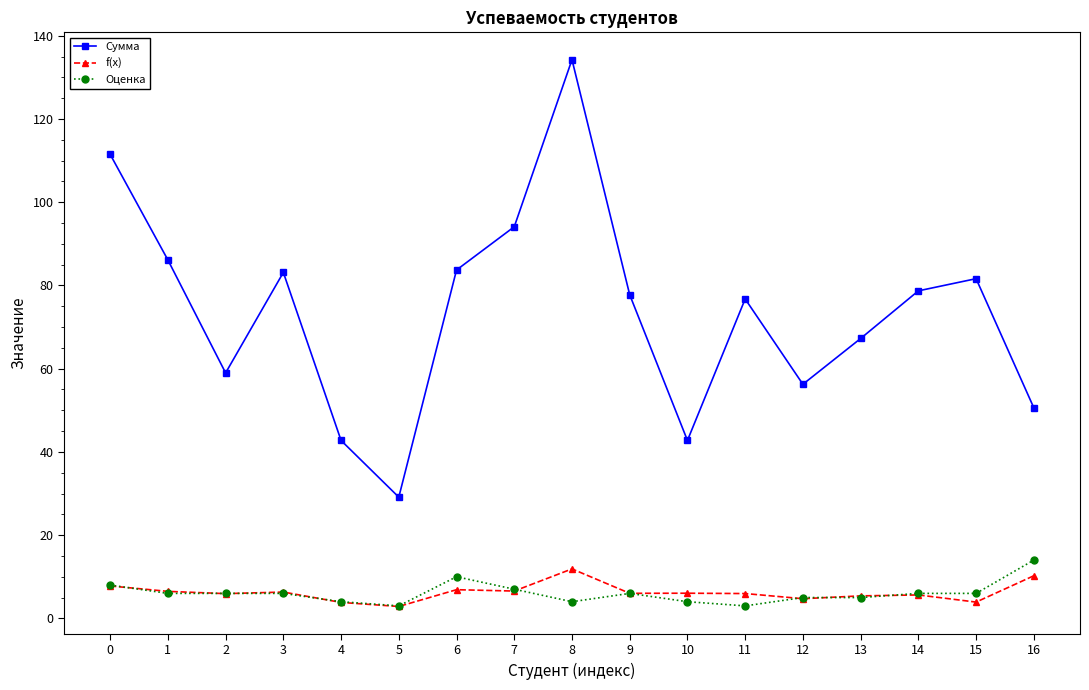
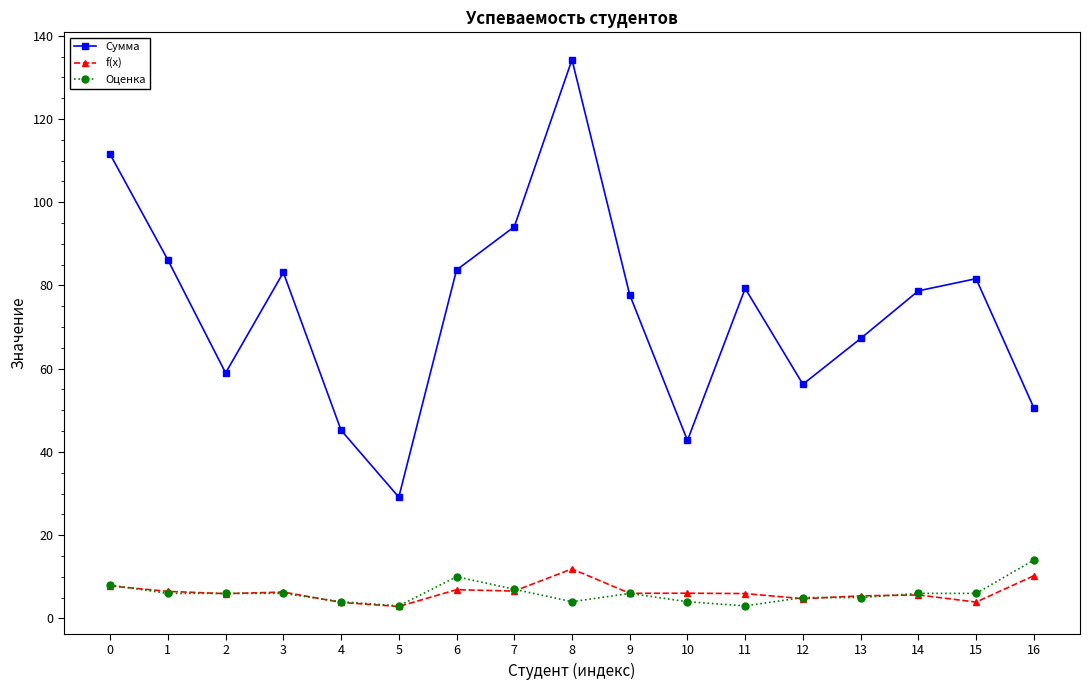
  {
    "Сумма": {
      "0": 112,
      "1": 86,
      "2": 59,
      "3": 83,
-     "4": 43,
+     "4": 45,
      "5": 29,
      "6": 84,
      "7": 94,
      "8": 134,
      "9": 78,
      "10": 43,
-     "11": 77,
+     "11": 79,
      "12": 56,
      "13": 67,
      "14": 79,
      "15": 82,
      "16": 51
    },
    "f(x)": {
      "6": 7,
      "8": 12,
      "10": 6,
      "11": 6,
      "15": 4,
      "16": 10
    },
    "Оценка": {
      "6": 10,
      "8": 4,
      "10": 4,
      "11": 3,
      "15": 6,
      "16": 14
    }
  }
